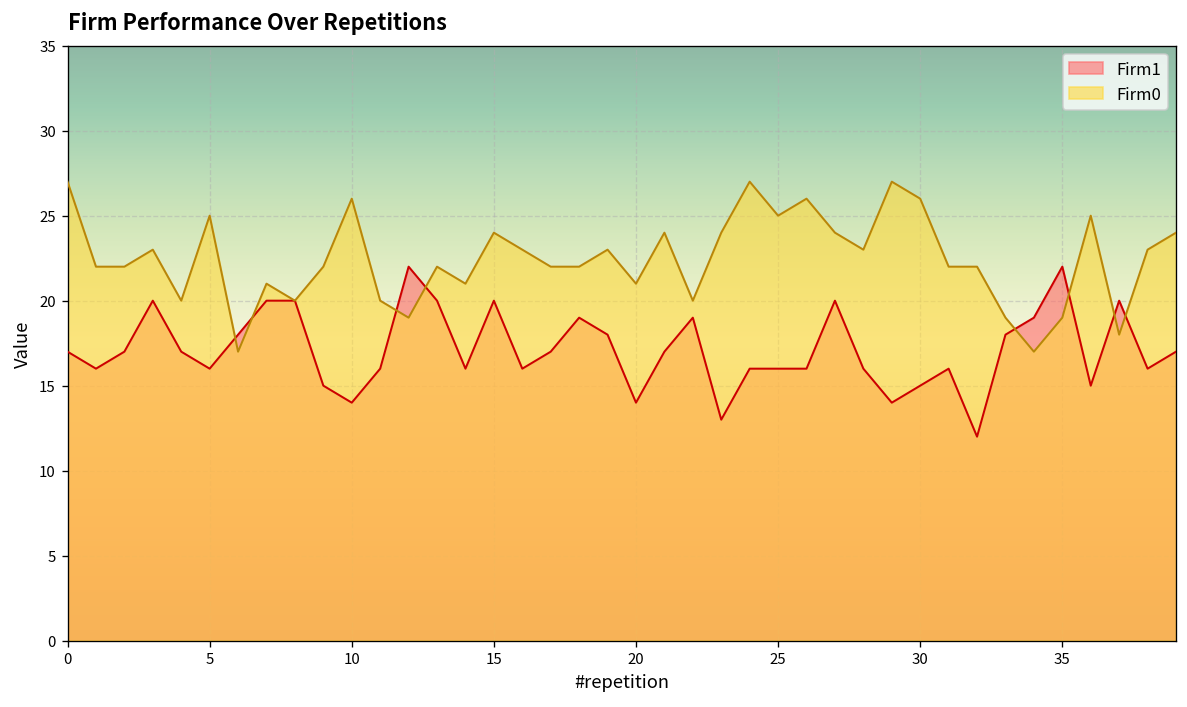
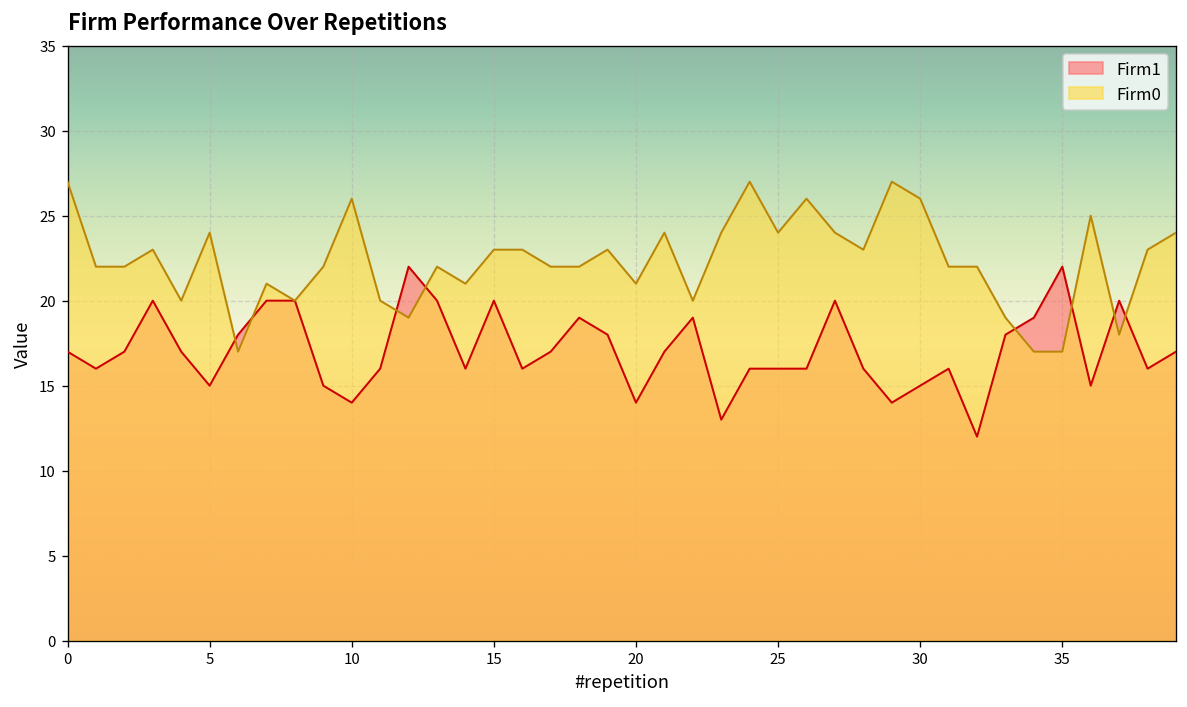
  {
    "Firm1": {
      "0": 17,
-     "5": 16,
+     "5": 15,
      "10": 14,
      "15": 20,
      "20": 14,
      "25": 16,
      "30": 15,
      "35": 22
    },
    "Firm0": {
      "0": 27,
-     "5": 25,
+     "5": 24,
      "10": 26,
-     "15": 24,
+     "15": 23,
      "20": 21,
-     "25": 25,
+     "25": 24,
      "30": 26,
-     "35": 19
+     "35": 17
    }
  }
